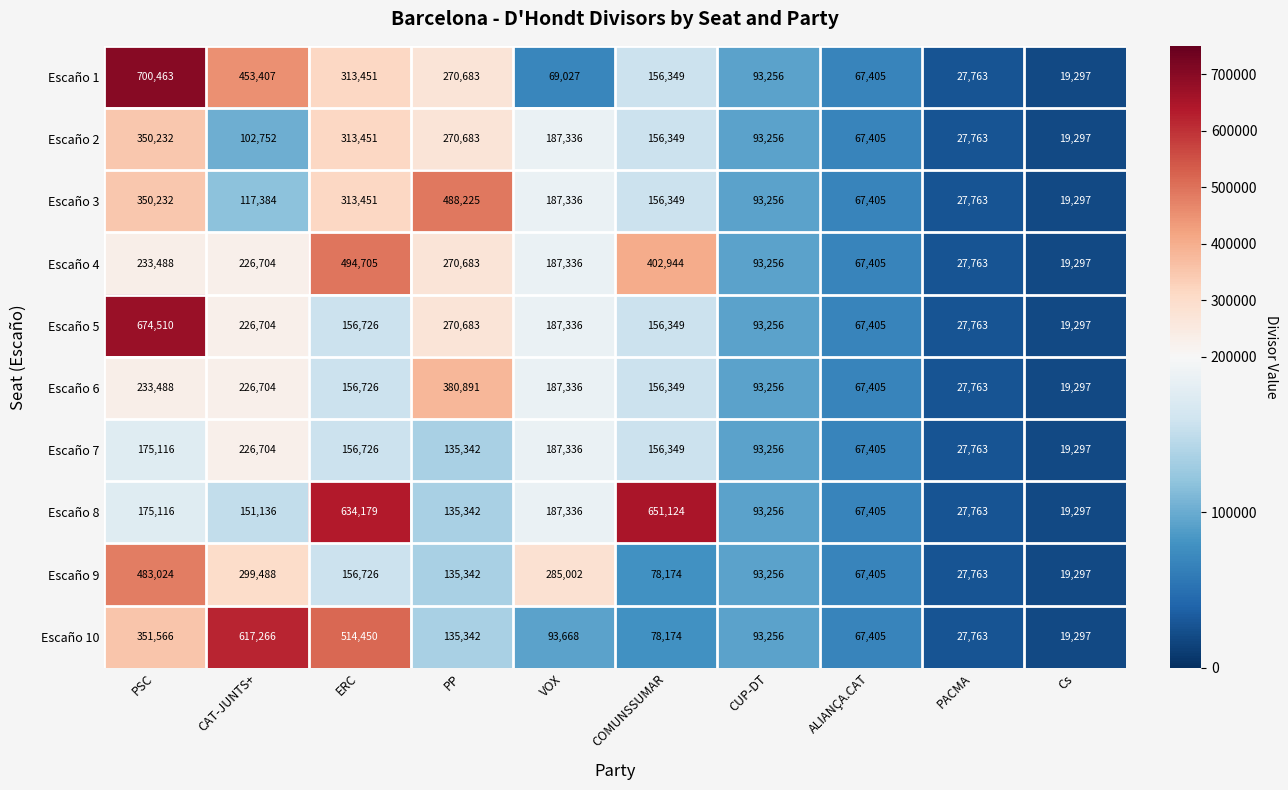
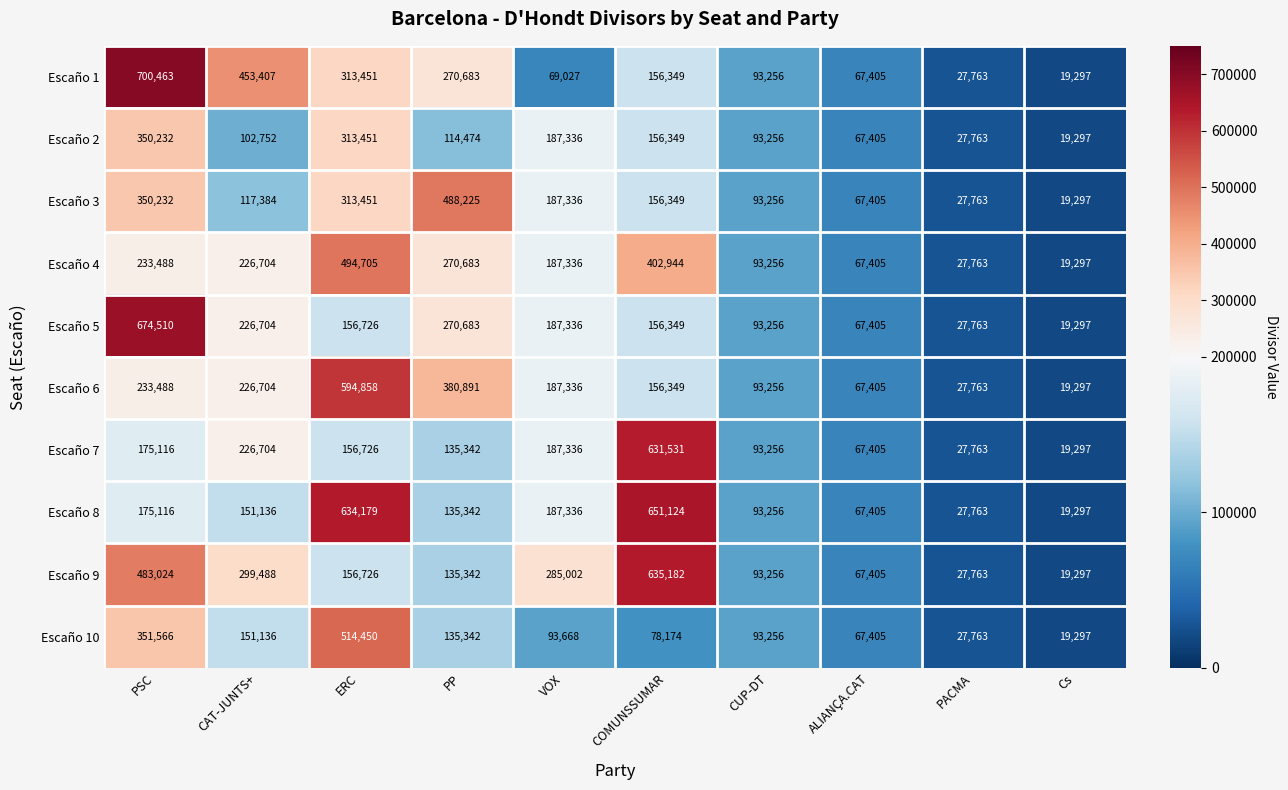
  {
    "Escaño 1": {
      "PSC": "700,463",
      "CAT-JUNTS+": "453,407",
      "ERC": "313,451",
      "PP": "270,683",
      "VOX": "69,027",
      "COMUNSSUMAR": "156,349",
      "CUP-DT": "93,256",
      "ALIANÇA.CAT": "67,405",
      "PACMA": "27,763",
      "Cs": "19,297"
    },
    "Escaño 2": {
      "PSC": "350,232",
      "CAT-JUNTS+": "102,752",
      "ERC": "313,451",
-     "PP": "270,683",
+     "PP": "114,474",
      "VOX": "187,336",
      "COMUNSSUMAR": "156,349",
      "CUP-DT": "93,256",
      "ALIANÇA.CAT": "67,405",
      "PACMA": "27,763",
      "Cs": "19,297"
    },
    "Escaño 3": {
      "PSC": "350,232",
      "CAT-JUNTS+": "117,384",
      "ERC": "313,451",
      "PP": "488,225",
      "VOX": "187,336",
      "COMUNSSUMAR": "156,349",
      "CUP-DT": "93,256",
      "ALIANÇA.CAT": "67,405",
      "PACMA": "27,763",
      "Cs": "19,297"
    },
    "Escaño 4": {
      "PSC": "233,488",
      "CAT-JUNTS+": "226,704",
      "ERC": "494,705",
      "PP": "270,683",
      "VOX": "187,336",
      "COMUNSSUMAR": "402,944",
      "CUP-DT": "93,256",
      "ALIANÇA.CAT": "67,405",
      "PACMA": "27,763",
      "Cs": "19,297"
    },
    "Escaño 5": {
      "PSC": "674,510",
      "CAT-JUNTS+": "226,704",
      "ERC": "156,726",
      "PP": "270,683",
      "VOX": "187,336",
      "COMUNSSUMAR": "156,349",
      "CUP-DT": "93,256",
      "ALIANÇA.CAT": "67,405",
      "PACMA": "27,763",
      "Cs": "19,297"
    },
    "Escaño 6": {
      "PSC": "233,488",
      "CAT-JUNTS+": "226,704",
-     "ERC": "156,726",
+     "ERC": "594,858",
      "PP": "380,891",
      "VOX": "187,336",
      "COMUNSSUMAR": "156,349",
      "CUP-DT": "93,256",
      "ALIANÇA.CAT": "67,405",
      "PACMA": "27,763",
      "Cs": "19,297"
    },
    "Escaño 7": {
      "PSC": "175,116",
      "CAT-JUNTS+": "226,704",
      "ERC": "156,726",
      "PP": "135,342",
      "VOX": "187,336",
-     "COMUNSSUMAR": "156,349",
+     "COMUNSSUMAR": "631,531",
      "CUP-DT": "93,256",
      "ALIANÇA.CAT": "67,405",
      "PACMA": "27,763",
      "Cs": "19,297"
    },
    "Escaño 8": {
      "PSC": "175,116",
      "CAT-JUNTS+": "151,136",
      "ERC": "634,179",
      "PP": "135,342",
      "VOX": "187,336",
      "COMUNSSUMAR": "651,124",
      "CUP-DT": "93,256",
      "ALIANÇA.CAT": "67,405",
      "PACMA": "27,763",
      "Cs": "19,297"
    },
    "Escaño 9": {
      "PSC": "483,024",
      "CAT-JUNTS+": "299,488",
      "ERC": "156,726",
      "PP": "135,342",
      "VOX": "285,002",
-     "COMUNSSUMAR": "78,174",
+     "COMUNSSUMAR": "635,182",
      "CUP-DT": "93,256",
      "ALIANÇA.CAT": "67,405",
      "PACMA": "27,763",
      "Cs": "19,297"
    },
    "Escaño 10": {
      "PSC": "351,566",
-     "CAT-JUNTS+": "617,266",
+     "CAT-JUNTS+": "151,136",
      "ERC": "514,450",
      "PP": "135,342",
      "VOX": "93,668",
      "COMUNSSUMAR": "78,174",
      "CUP-DT": "93,256",
      "ALIANÇA.CAT": "67,405",
      "PACMA": "27,763",
      "Cs": "19,297"
    }
  }
